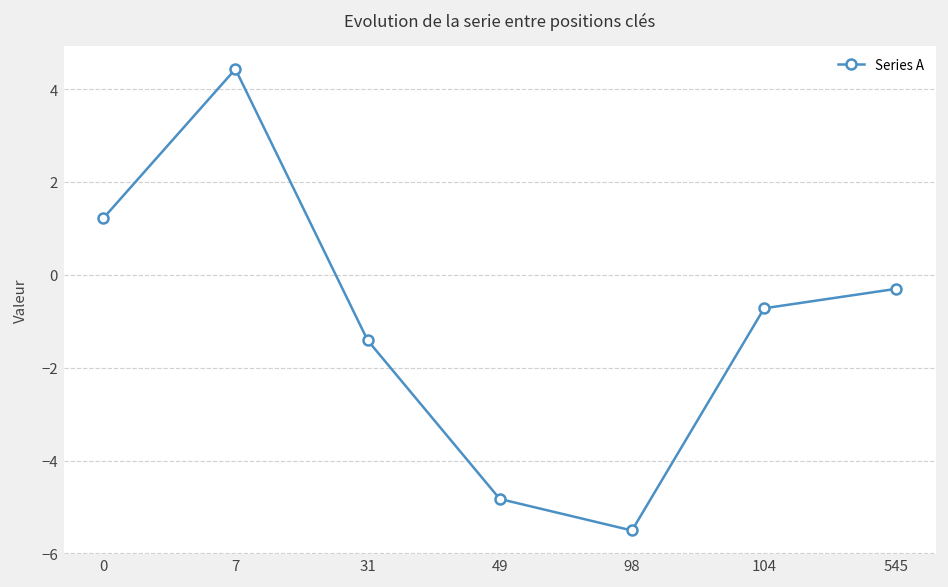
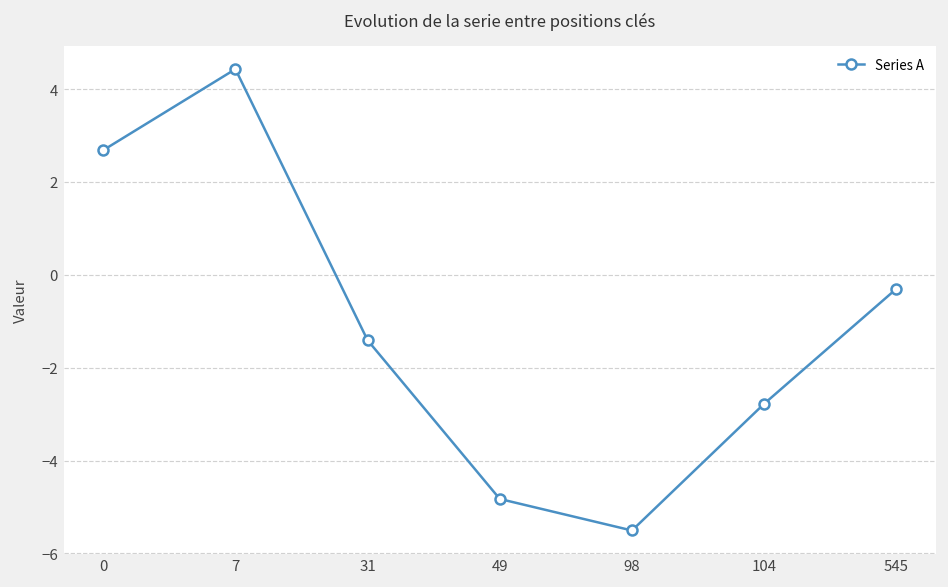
  {
-   "0": 1.2,
+   "0": 2.7,
    "7": 4.4,
    "31": -1.4,
    "49": -4.8,
    "98": -5.5,
-   "104": -0.7,
+   "104": -2.8,
    "545": -0.3
  }
